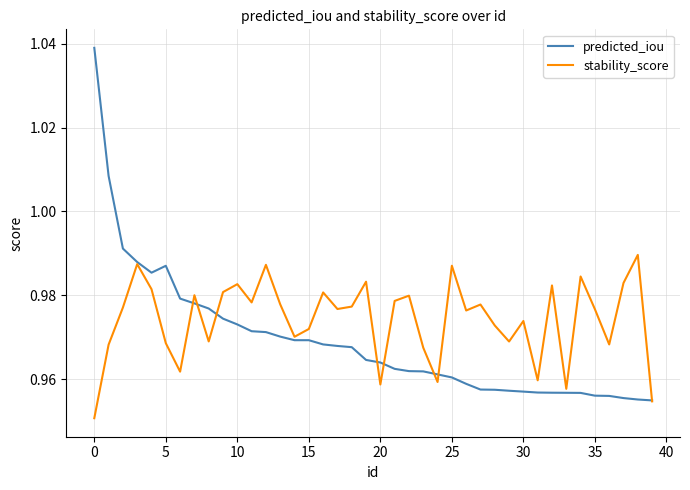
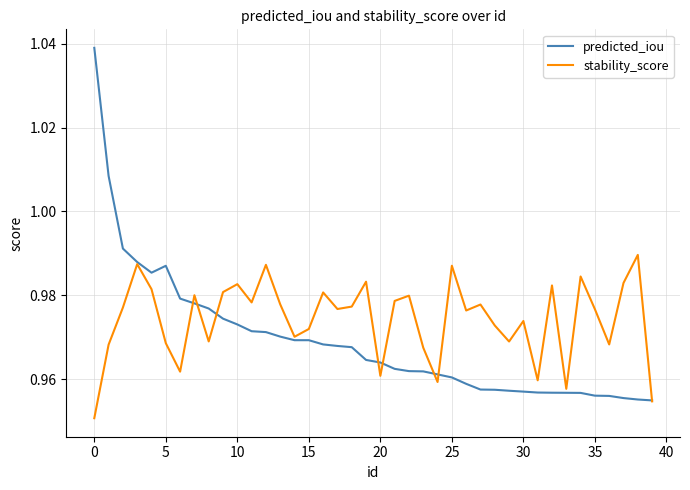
  {
    "predicted_iou": {
      "0": 1.039,
      "5": 0.987,
      "10": 0.973,
      "15": 0.969,
      "20": 0.964,
      "25": 0.960,
      "30": 0.957,
      "35": 0.956
    },
    "stability_score": {
      "0": 0.951,
      "5": 0.969,
      "10": 0.983,
      "15": 0.972,
-     "20": 0.959,
+     "20": 0.961,
      "25": 0.987,
      "30": 0.974,
      "35": 0.977
    }
  }
